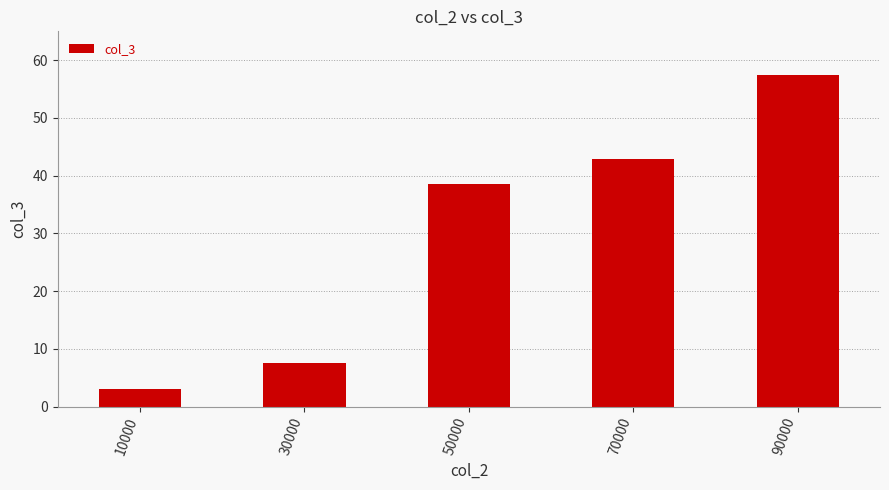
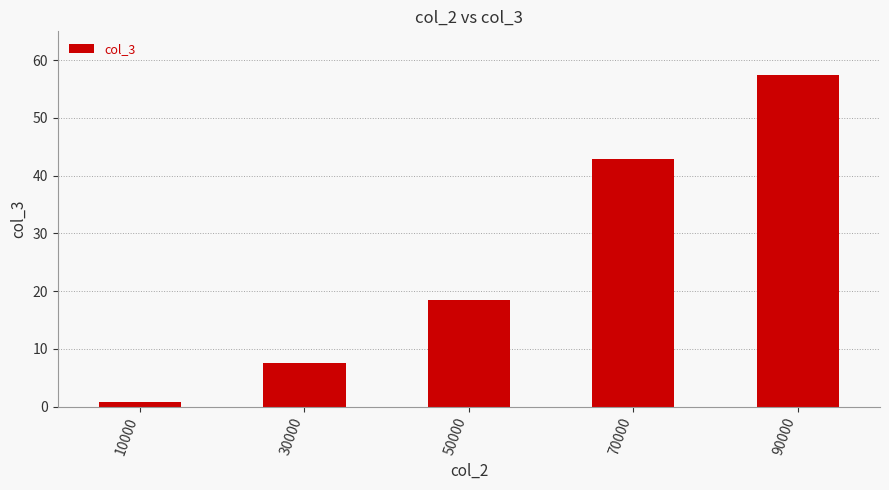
  {
-   "10000": 3,
+   "10000": 1,
    "30000": 8,
-   "50000": 39,
+   "50000": 18,
    "70000": 43,
    "90000": 58
  }
